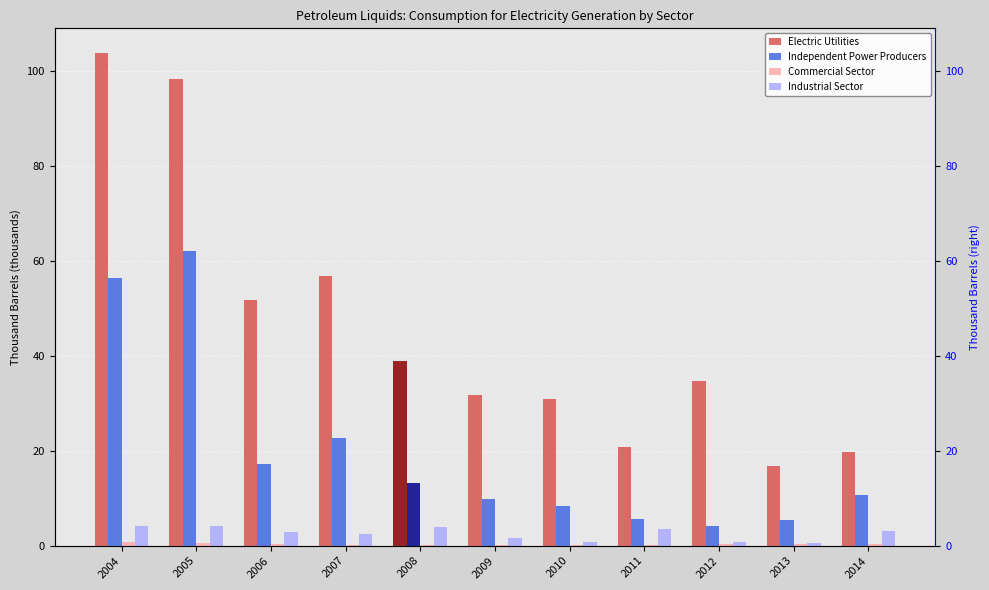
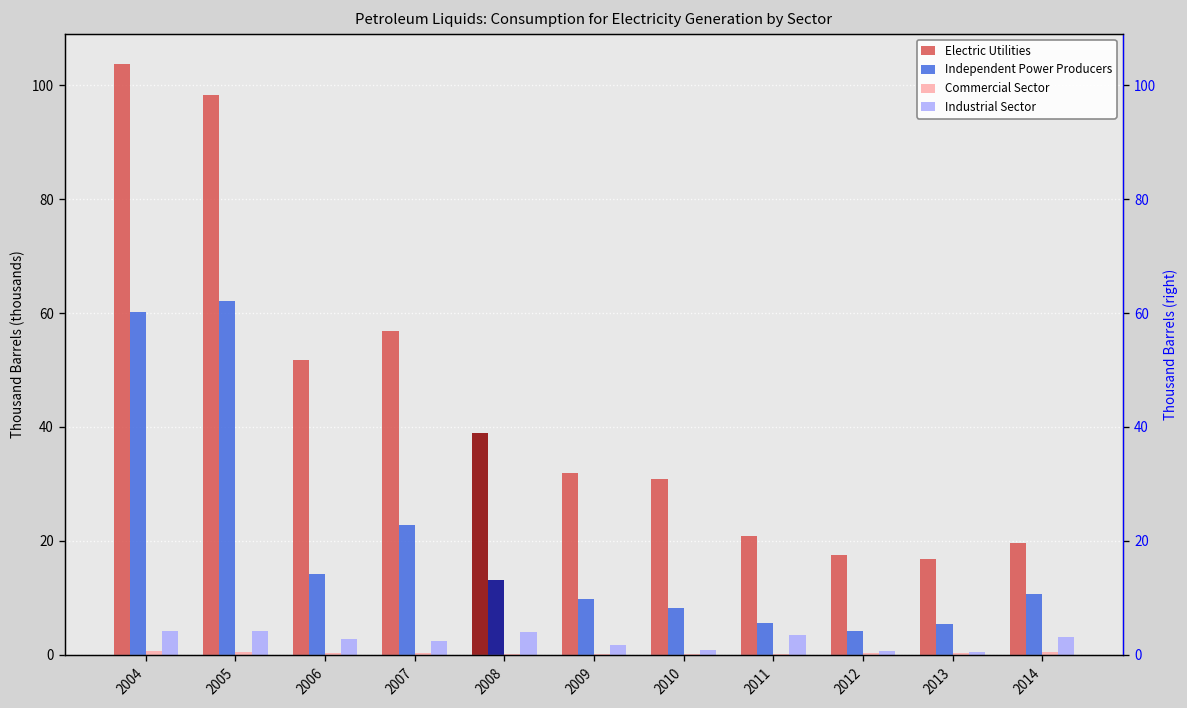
  {
    "Electric Utilities": {
      "2004": 104,
      "2005": 98,
      "2006": 52,
      "2007": 57,
      "2008": 39,
      "2009": 32,
      "2010": 31,
      "2011": 21,
-     "2012": 35,
+     "2012": 18,
      "2013": 17,
      "2014": 20
    },
    "Independent Power Producers": {
-     "2004": 56,
+     "2004": 60,
      "2005": 62,
-     "2006": 17,
+     "2006": 14,
      "2007": 23,
      "2008": 13,
      "2009": 10,
      "2010": 8,
      "2011": 6,
      "2012": 4,
      "2013": 5,
      "2014": 11
    },
    "Commercial Sector": {
      "2004": 1,
      "2005": 1
    },
    "Industrial Sector": {
      "2004": 4,
      "2005": 4,
      "2006": 3,
      "2007": 2,
      "2008": 4,
      "2009": 2,
      "2010": 1,
      "2011": 4,
      "2012": 1,
      "2013": 1,
      "2014": 3
    }
  }
